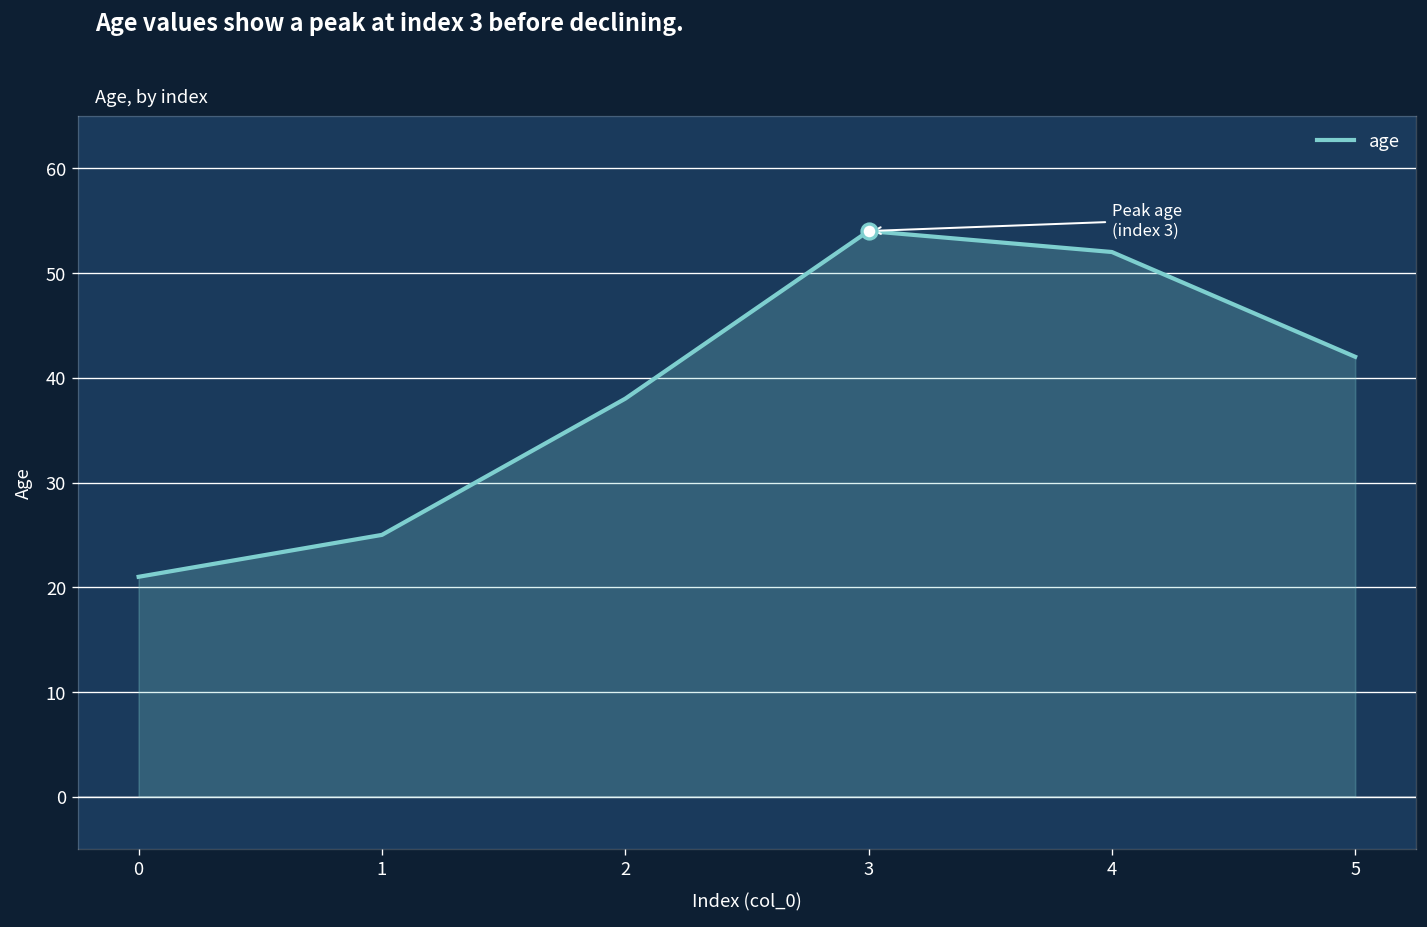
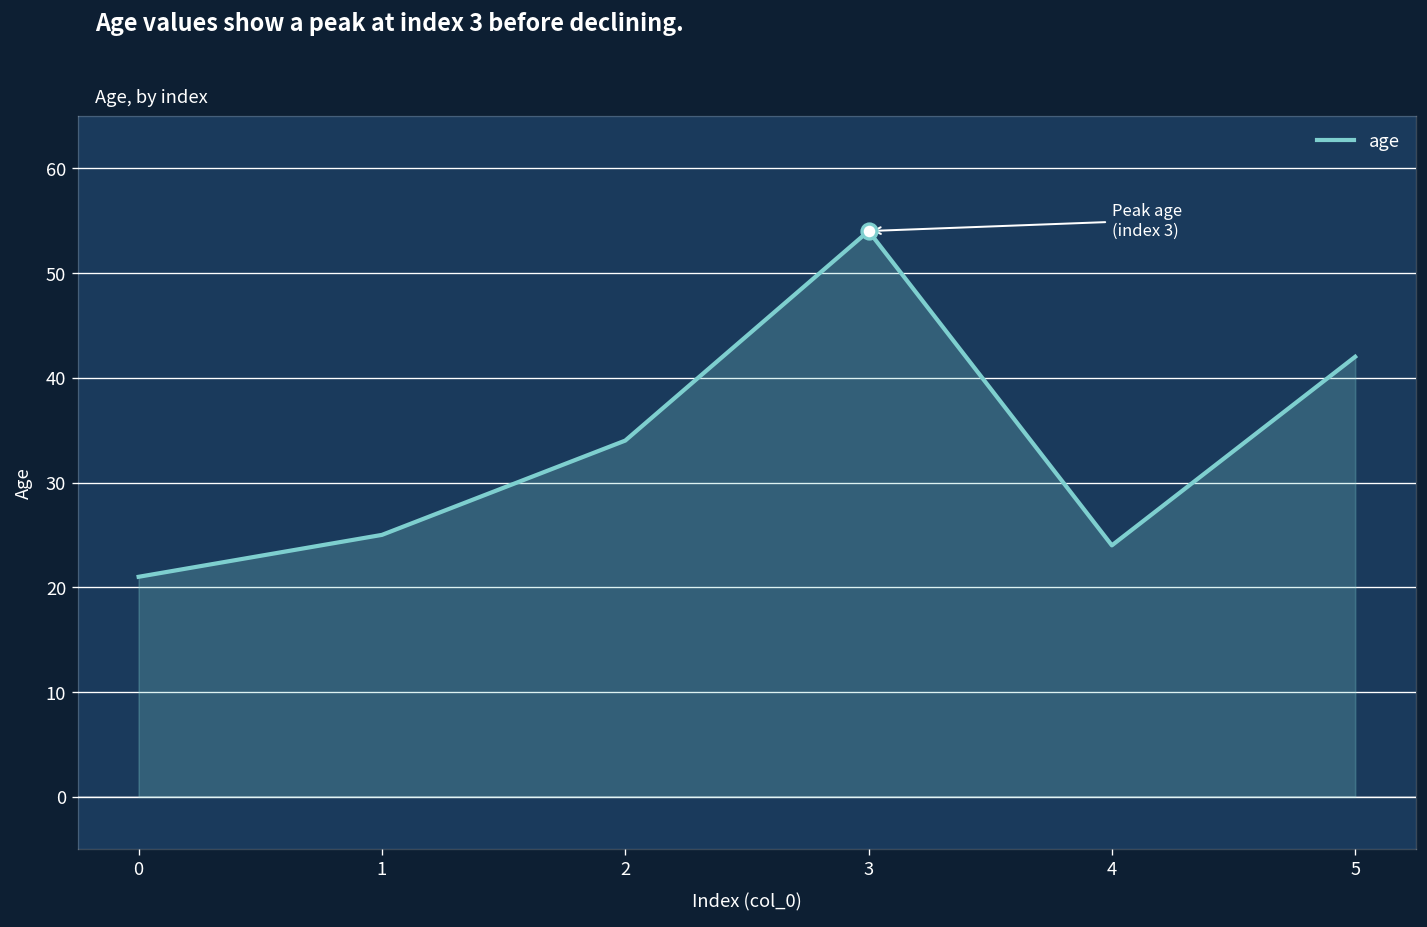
  {
    "age": {
      "0": 21,
      "1": 25,
-     "2": 38,
-     "4": 52,
+     "2": 34,
+     "4": 24,
      "5": 42
    }
  }
